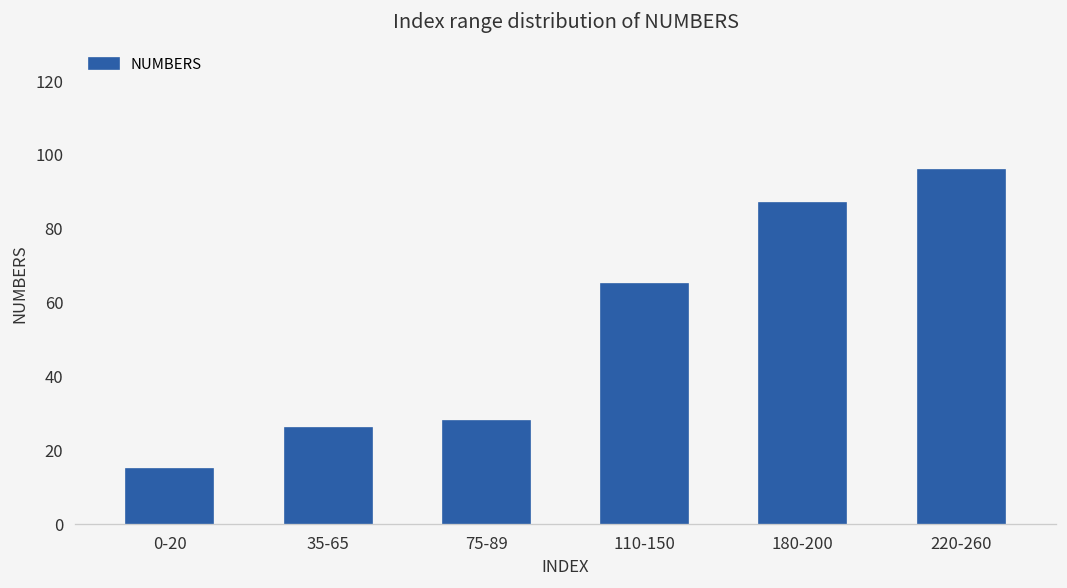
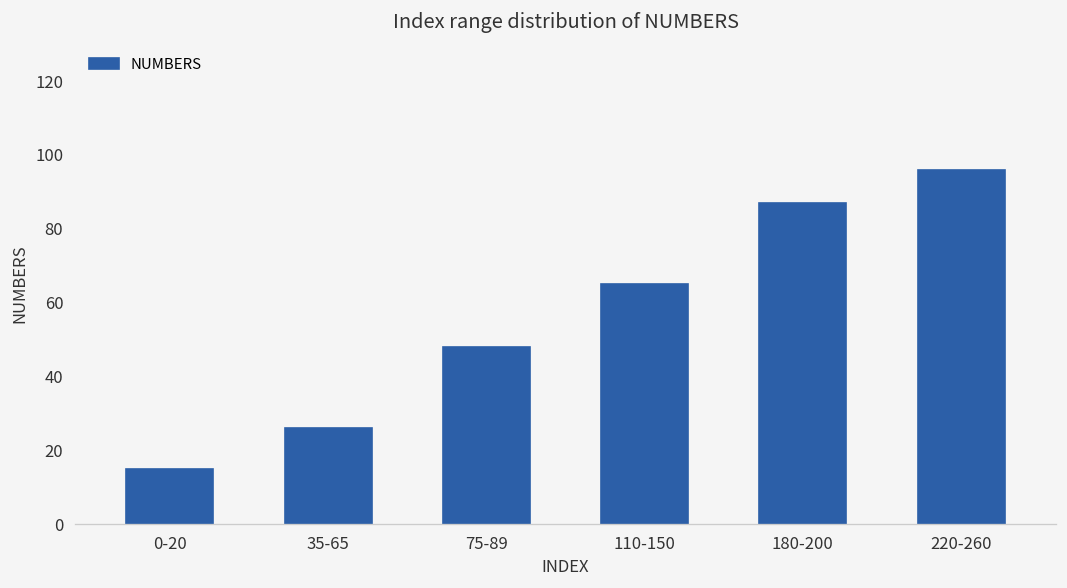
  {
    "0-20": 15,
    "35-65": 26,
-   "75-89": 28,
+   "75-89": 48,
    "110-150": 65,
    "180-200": 87,
    "220-260": 96
  }
